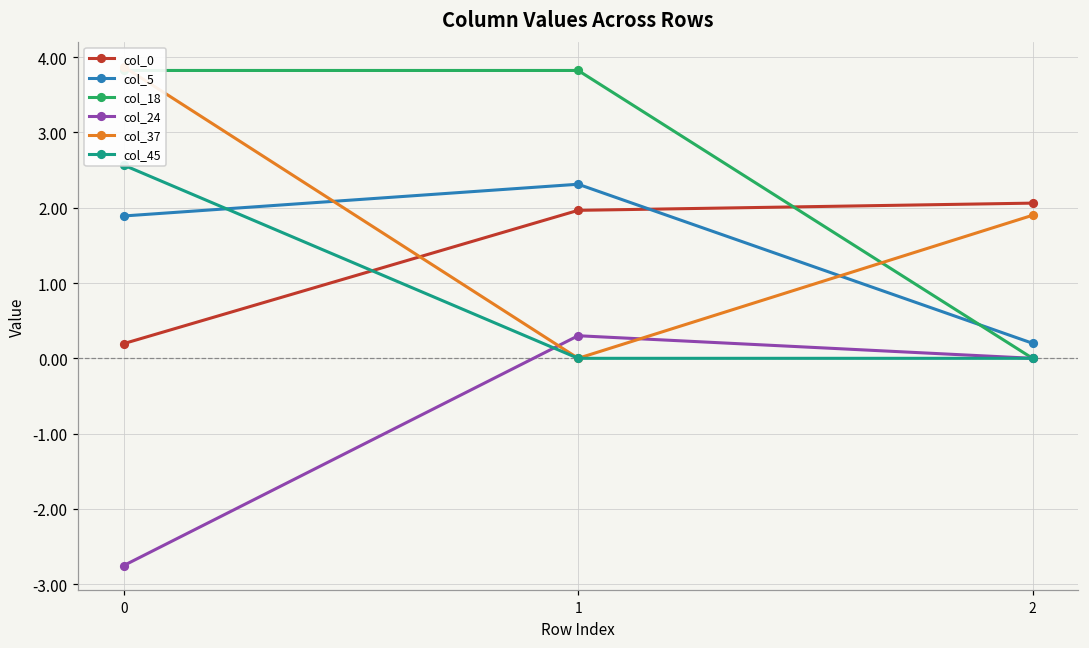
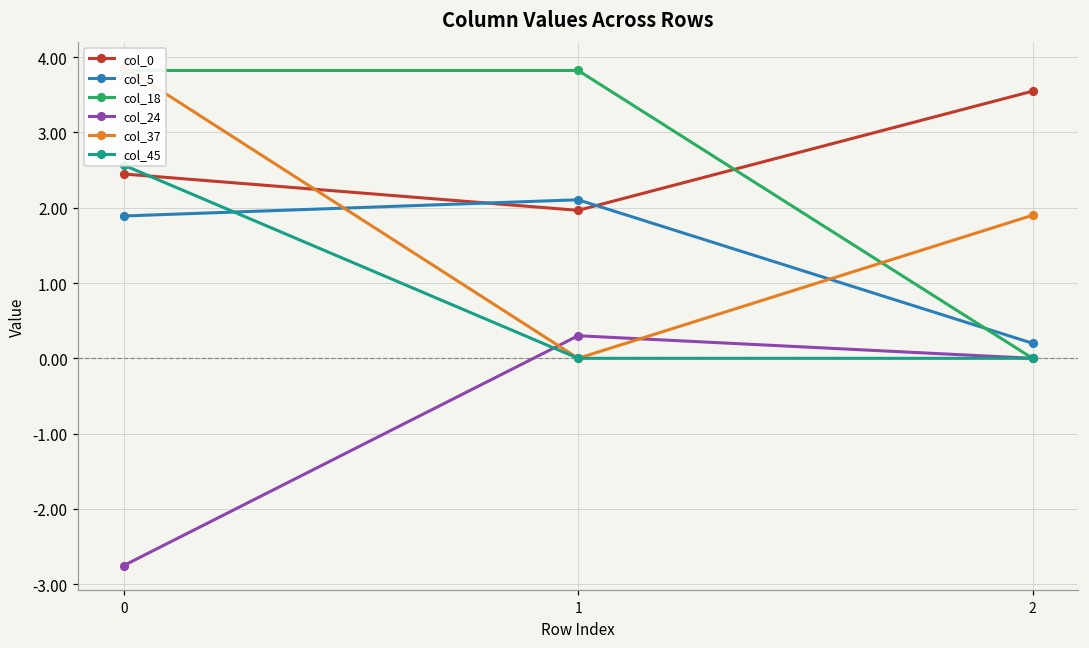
  {
    "col_0": {
-     "0": 0.2,
+     "0": 2.4,
      "1": 2.0,
-     "2": 2.1
+     "2": 3.5
    },
    "col_5": {
      "0": 1.9,
-     "1": 2.3,
+     "1": 2.1,
      "2": 0.2
    },
    "col_24": {
      "0": -2.8,
      "1": 0.3
    },
    "col_37": {
      "2": 1.9
    }
  }
